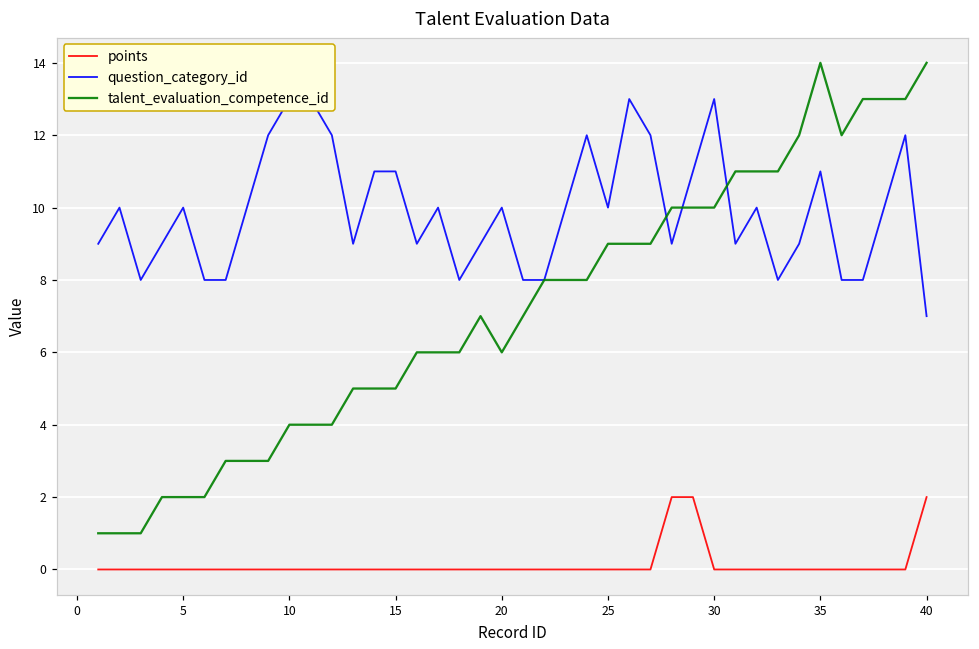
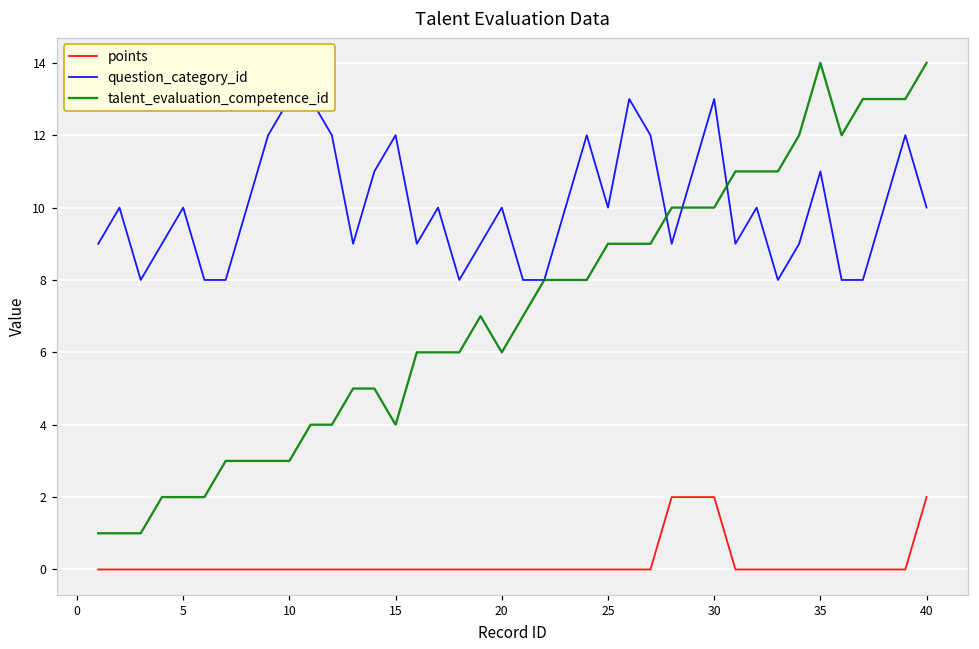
  {
    "points": {
      "5": 0,
      "10": 0,
      "15": 0,
      "20": 0,
      "25": 0,
-     "30": 0,
+     "30": 2,
      "35": 0,
      "40": 2
    },
    "question_category_id": {
      "5": 10,
-     "15": 11,
+     "15": 12,
      "20": 10,
      "25": 10,
      "30": 13,
      "35": 11,
-     "40": 7
+     "40": 10
    },
    "talent_evaluation_competence_id": {
      "5": 2,
-     "10": 4,
-     "15": 5,
+     "10": 3,
+     "15": 4,
      "20": 6,
      "25": 9,
      "30": 10,
      "35": 14,
      "40": 14
    }
  }
